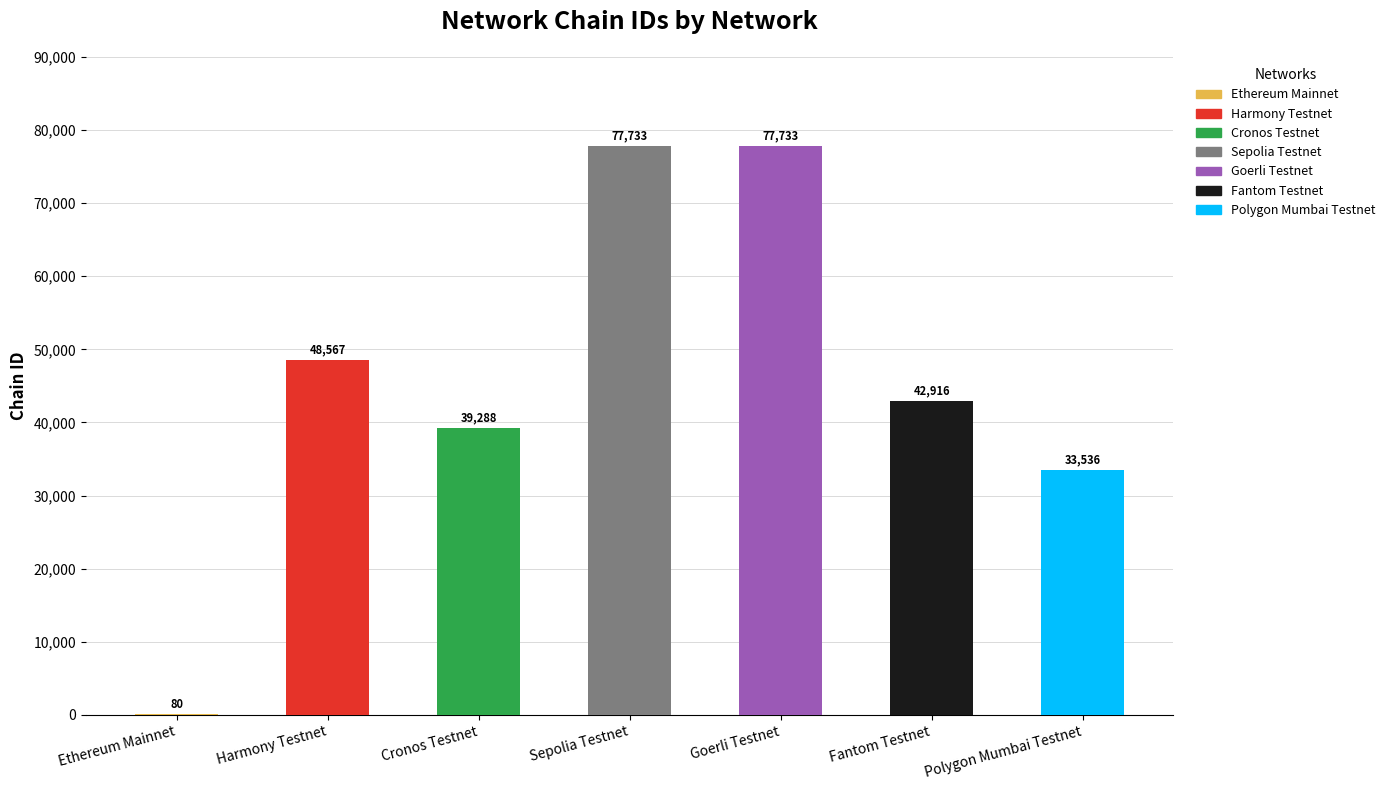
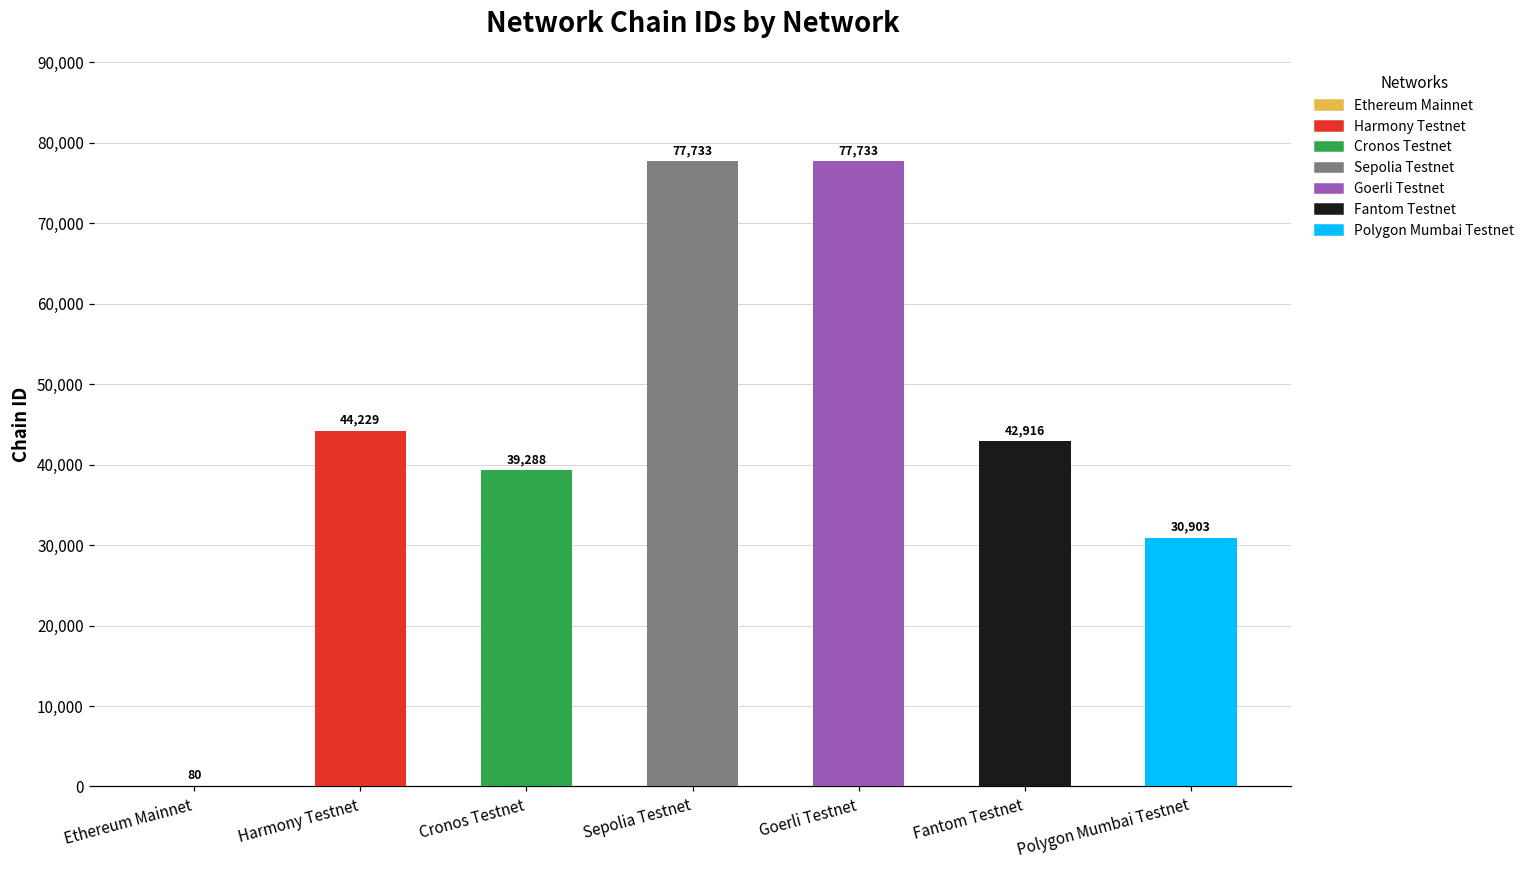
  {
    "Ethereum Mainnet": "80",
-   "Harmony Testnet": "48,567",
+   "Harmony Testnet": "44,229",
    "Cronos Testnet": "39,288",
    "Sepolia Testnet": "77,733",
    "Goerli Testnet": "77,733",
    "Fantom Testnet": "42,916",
-   "Polygon Mumbai Testnet": "33,536"
+   "Polygon Mumbai Testnet": "30,903"
  }
